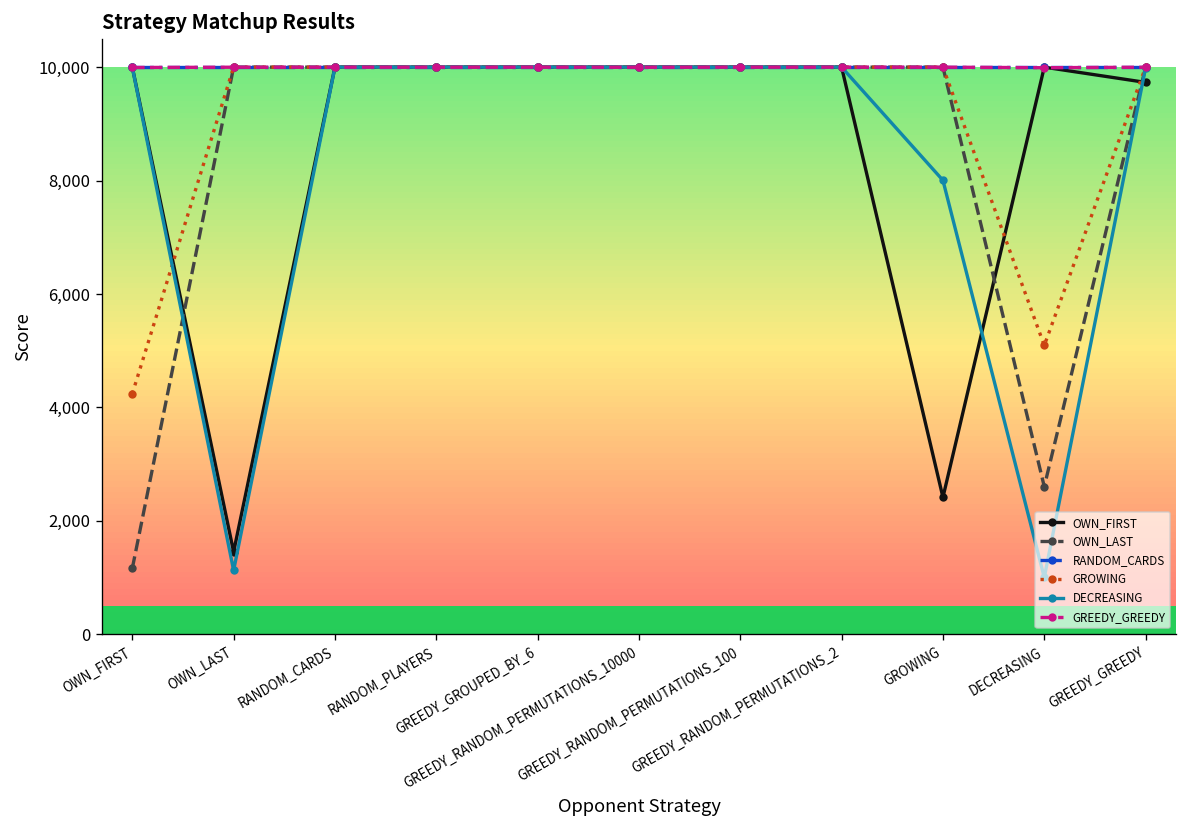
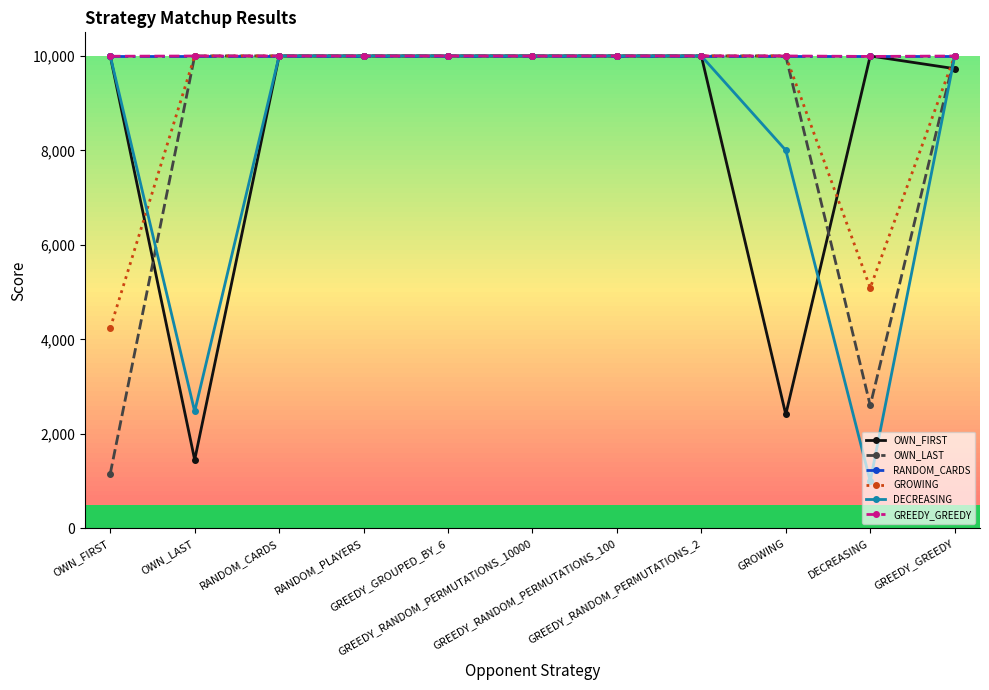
  {
    "OWN_FIRST": {
      "OWN_LAST": "1,500",
      "GROWING": "2,400",
      "GREEDY_GREEDY": "9,700"
    },
    "OWN_LAST": {
      "OWN_FIRST": "1,200",
      "DECREASING": "2,600"
    },
    "GROWING": {
      "OWN_FIRST": "4,200",
      "DECREASING": "5,100"
    },
    "DECREASING": {
-     "OWN_LAST": "1,100",
+     "OWN_LAST": "2,500",
      "GROWING": "8,000"
    }
  }
